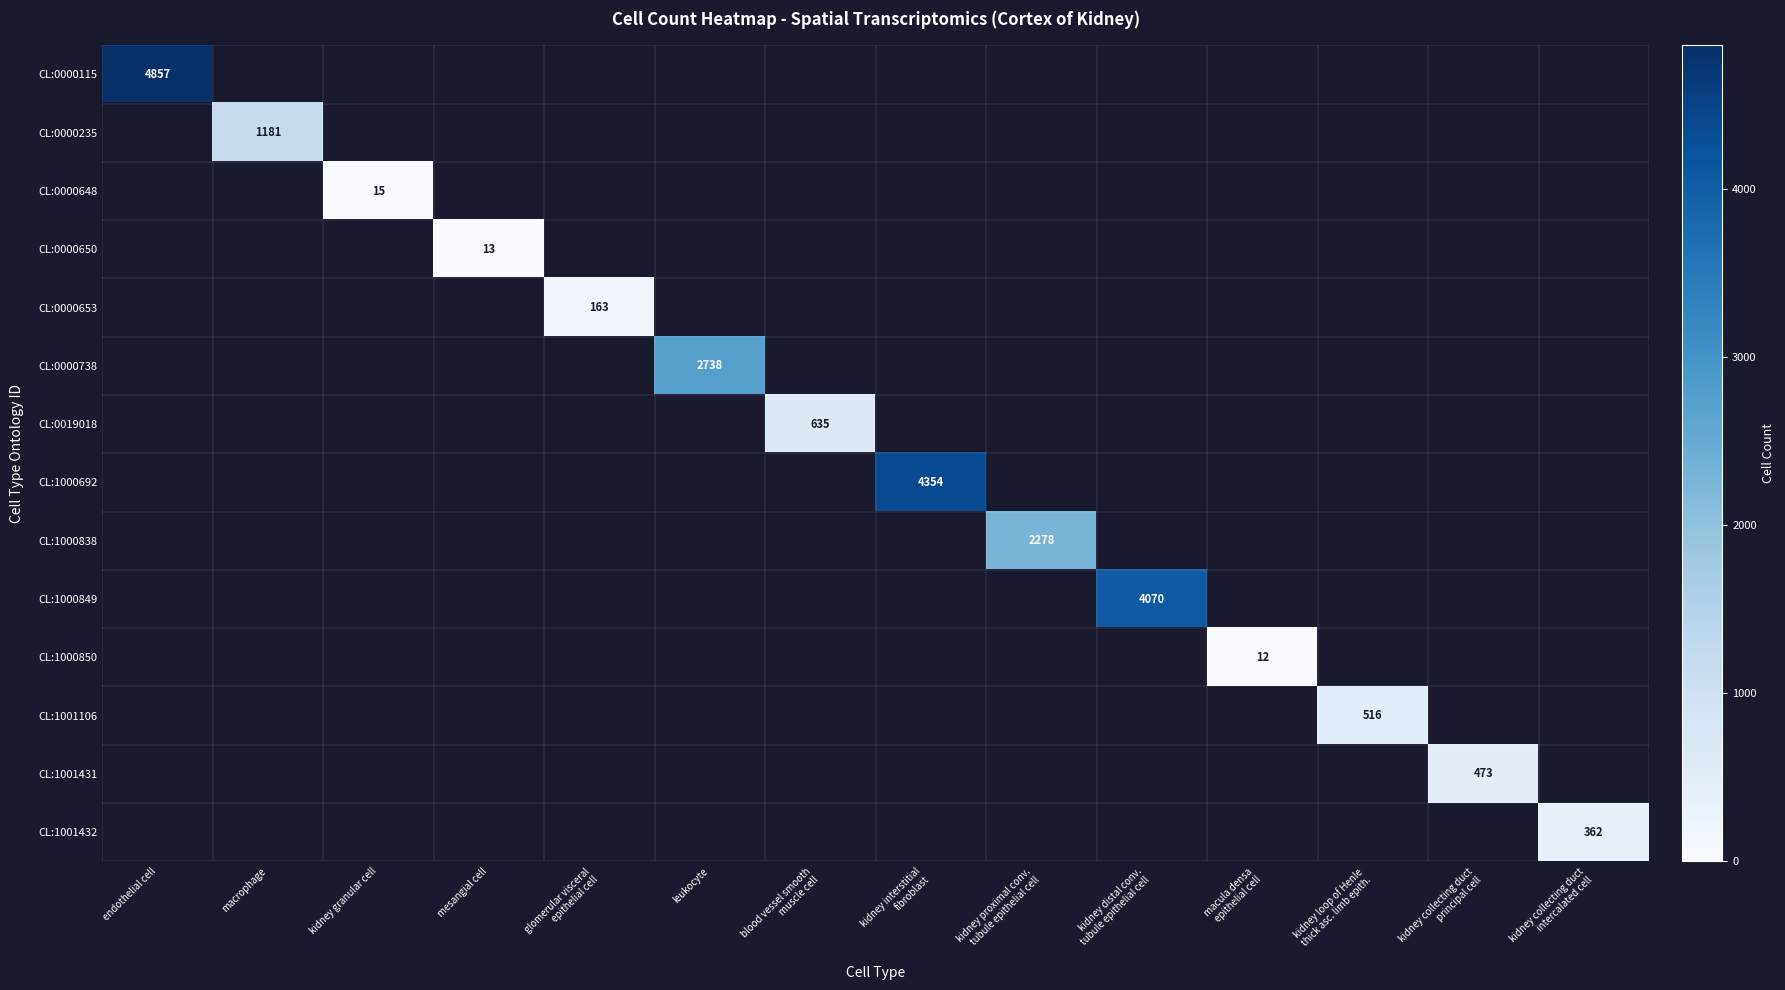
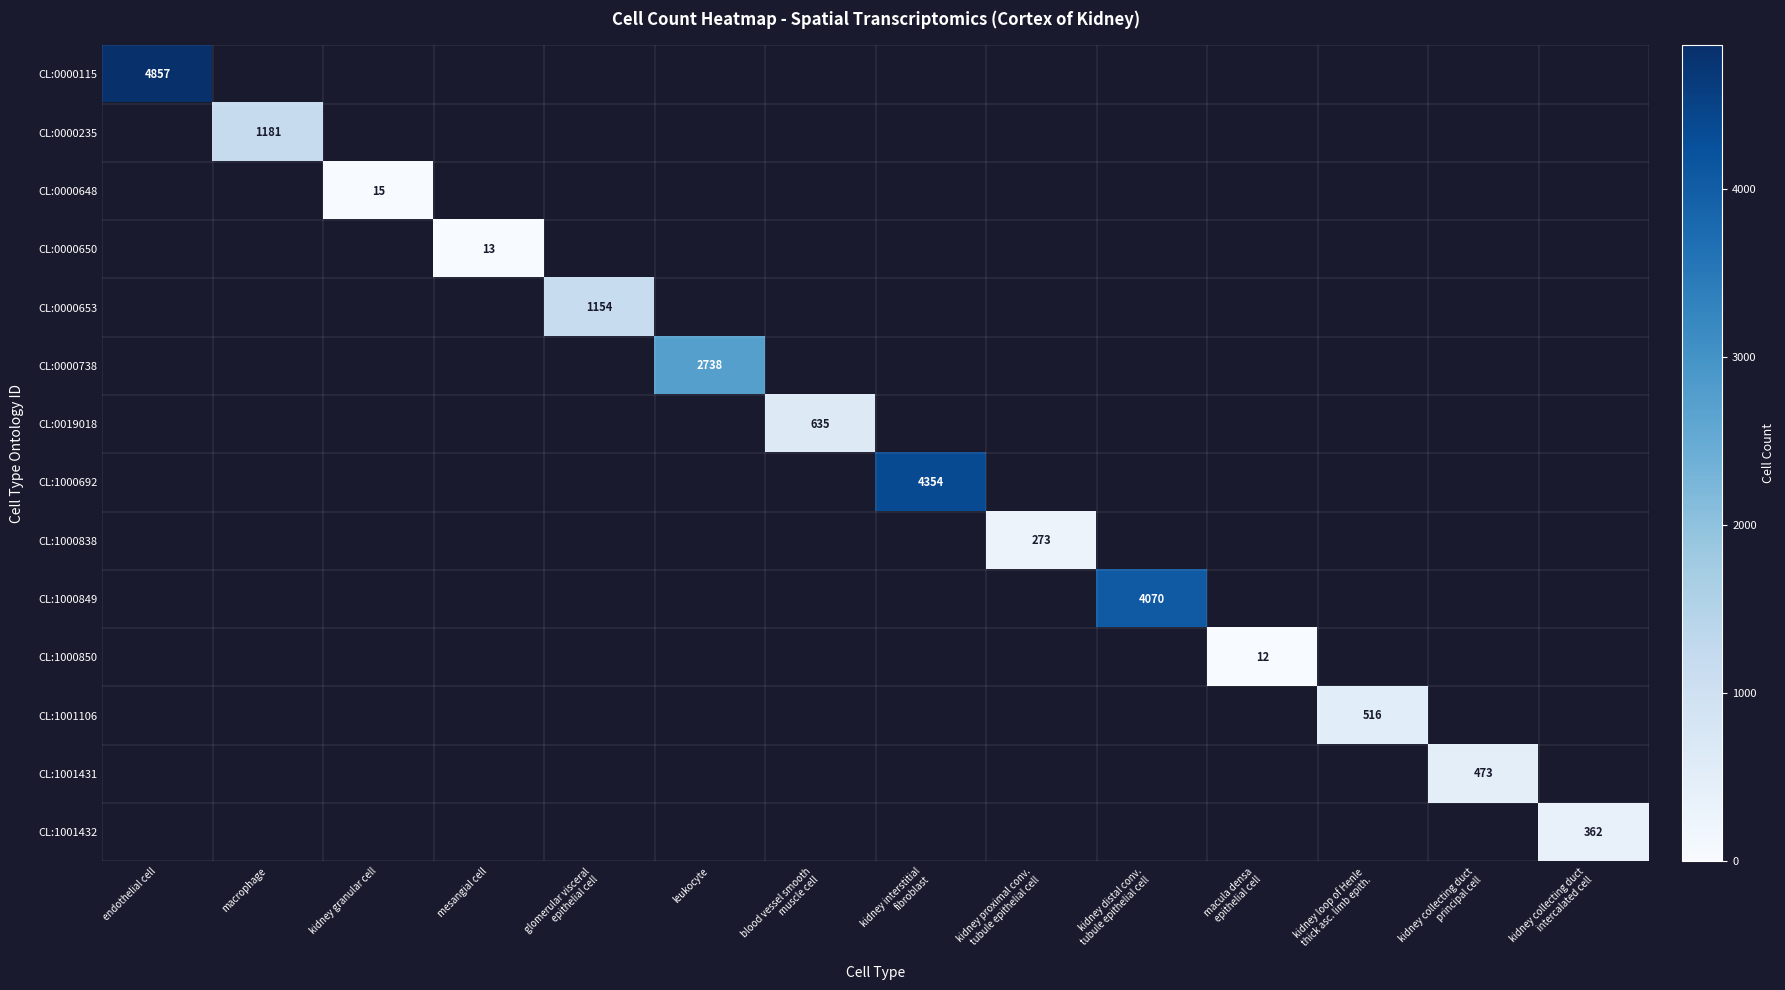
  {
    "CL:0000115": {
      "endothelial cell": 4857
    },
    "CL:0000235": {
      "macrophage": 1181
    },
    "CL:0000648": {
      "kidney granular cell": 15
    },
    "CL:0000650": {
      "mesangial cell": 13
    },
    "CL:0000653": {
-     "glomerular visceral epithelial cell": 163
+     "glomerular visceral epithelial cell": 1154
    },
    "CL:0000738": {
      "leukocyte": 2738
    },
    "CL:0019018": {
      "blood vessel smooth muscle cell": 635
    },
    "CL:1000692": {
      "kidney interstitial fibroblast": 4354
    },
    "CL:1000838": {
-     "kidney proximal conv. tubule epithelial cell": 2278
+     "kidney proximal conv. tubule epithelial cell": 273
    },
    "CL:1000849": {
      "kidney distal conv. tubule epithelial cell": 4070
    },
    "CL:1000850": {
      "macula densa epithelial cell": 12
    },
    "CL:1001106": {
      "kidney loop of Henle thick asc. limb epith.": 516
    },
    "CL:1001431": {
      "kidney collecting duct principal cell": 473
    },
    "CL:1001432": {
      "kidney collecting duct intercalated cell": 362
    }
  }
